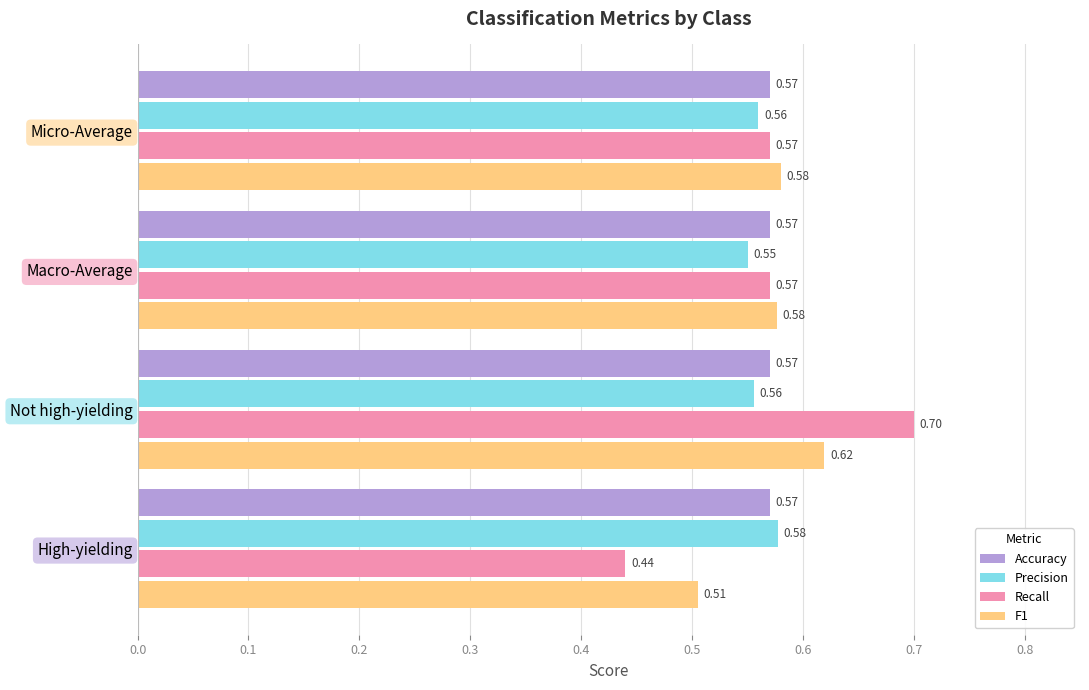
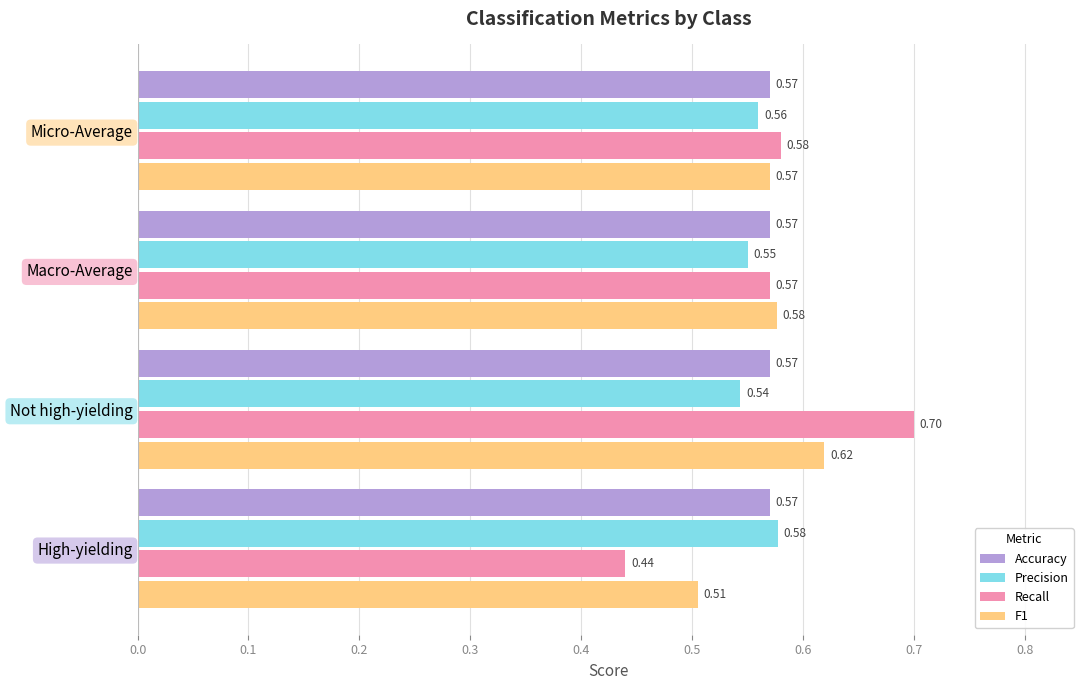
  {
    "Accuracy": {
      "Micro-Average": 0.57,
      "Macro-Average": 0.57,
      "Not high-yielding": 0.57,
      "High-yielding": 0.57
    },
    "Precision": {
      "Micro-Average": 0.56,
      "Macro-Average": 0.55,
-     "Not high-yielding": 0.56,
+     "Not high-yielding": 0.54,
      "High-yielding": 0.58
    },
    "Recall": {
-     "Micro-Average": 0.57,
+     "Micro-Average": 0.58,
      "Macro-Average": 0.57,
      "Not high-yielding": 0.70,
      "High-yielding": 0.44
    },
    "F1": {
-     "Micro-Average": 0.58,
+     "Micro-Average": 0.57,
      "Macro-Average": 0.58,
      "Not high-yielding": 0.62,
      "High-yielding": 0.51
    }
  }
